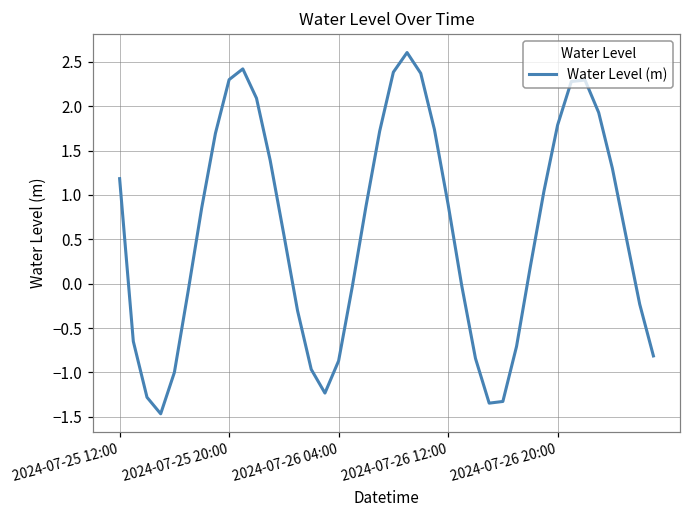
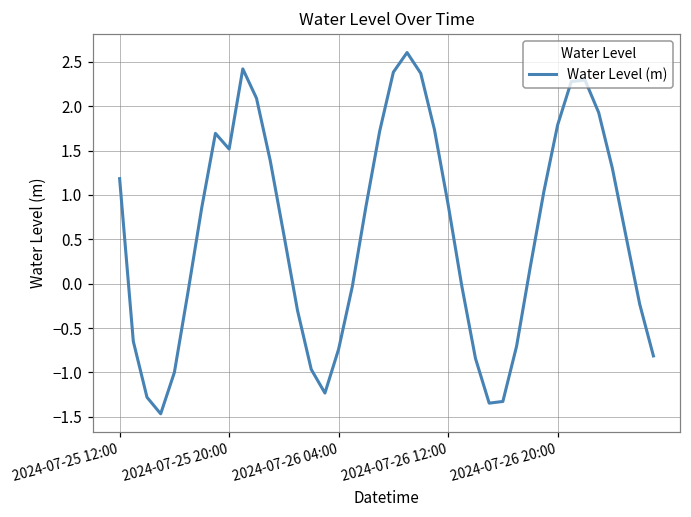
  {
    "2024-07-25 12:00": 1.2,
-   "2024-07-25 20:00": 2.3,
-   "2024-07-26 04:00": -0.9,
+   "2024-07-25 20:00": 1.5,
+   "2024-07-26 04:00": -0.7,
    "2024-07-26 12:00": 0.9,
    "2024-07-26 20:00": 1.8
  }
